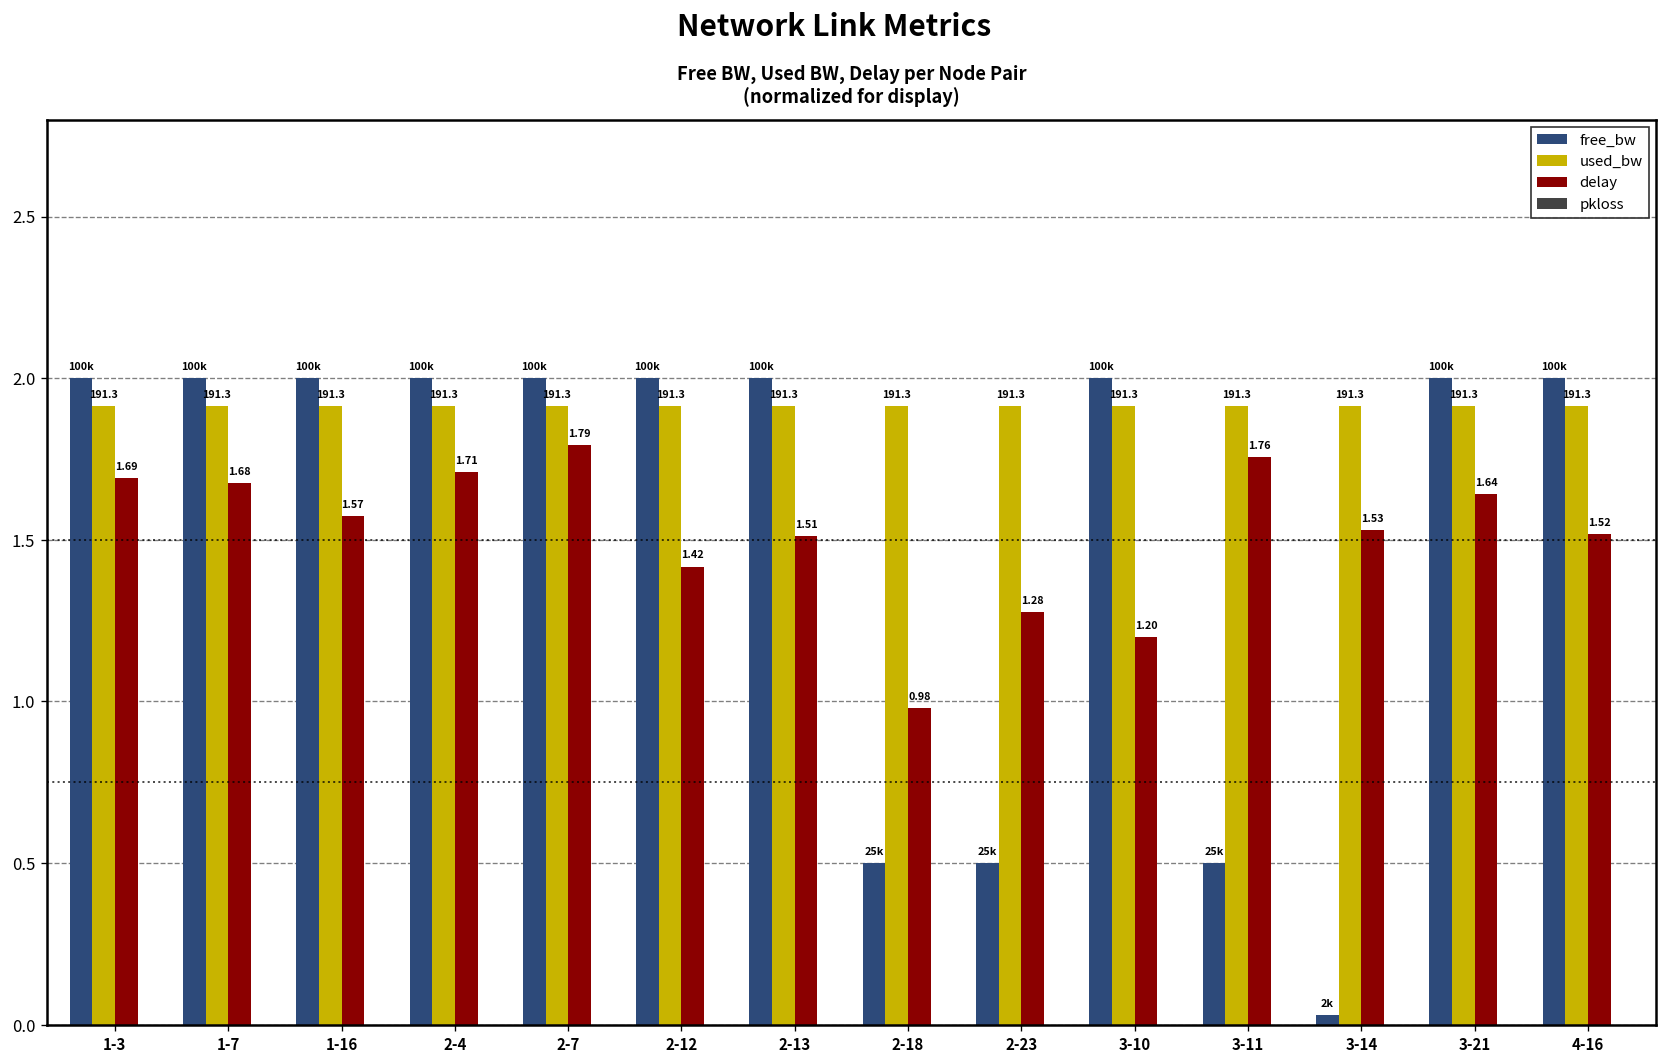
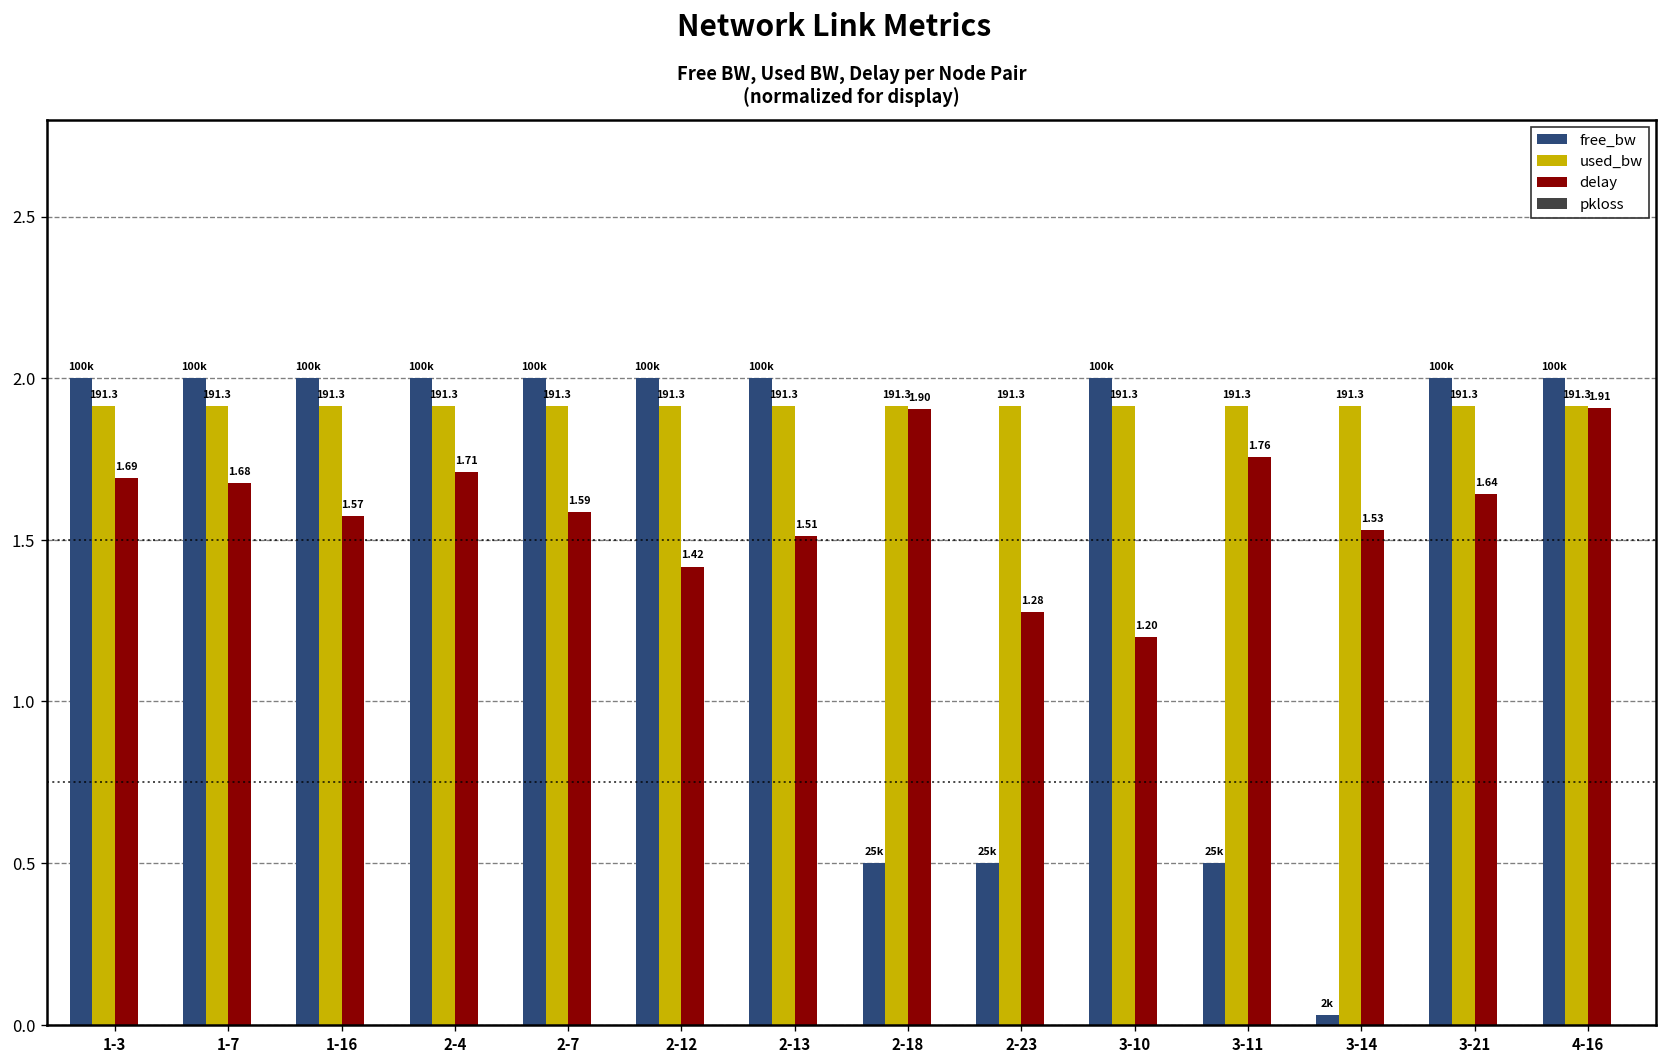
  {
    "delay": {
      "1-3": 1.69,
      "1-7": 1.68,
      "1-16": 1.57,
      "2-4": 1.71,
-     "2-7": 1.79,
+     "2-7": 1.59,
      "2-12": 1.42,
      "2-13": 1.51,
-     "2-18": 0.98,
+     "2-18": 1.90,
      "2-23": 1.28,
      "3-10": 1.20,
      "3-11": 1.76,
      "3-14": 1.53,
      "3-21": 1.64,
-     "4-16": 1.52
+     "4-16": 1.91
    }
  }
